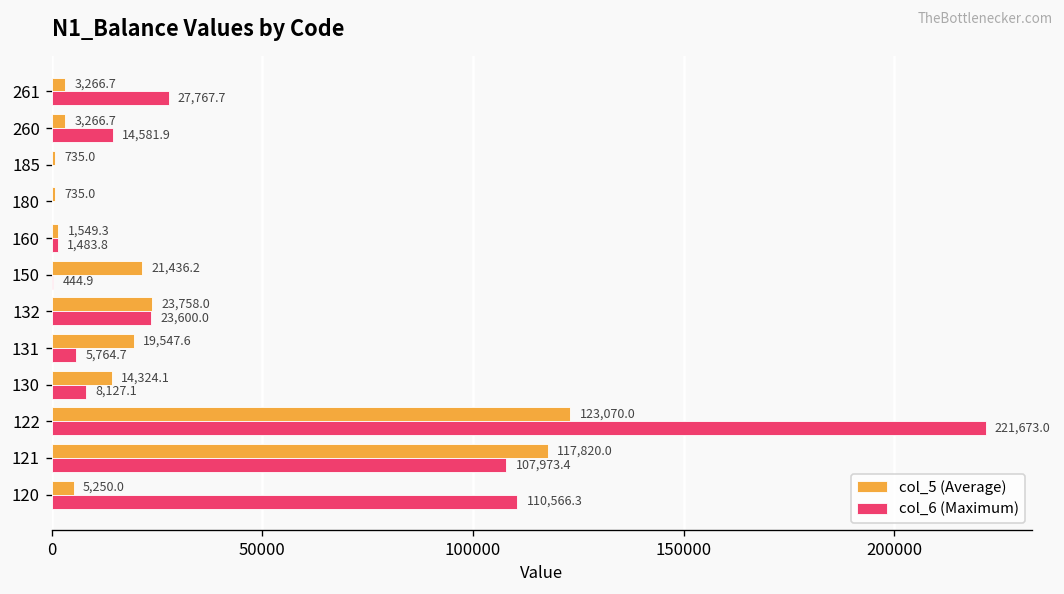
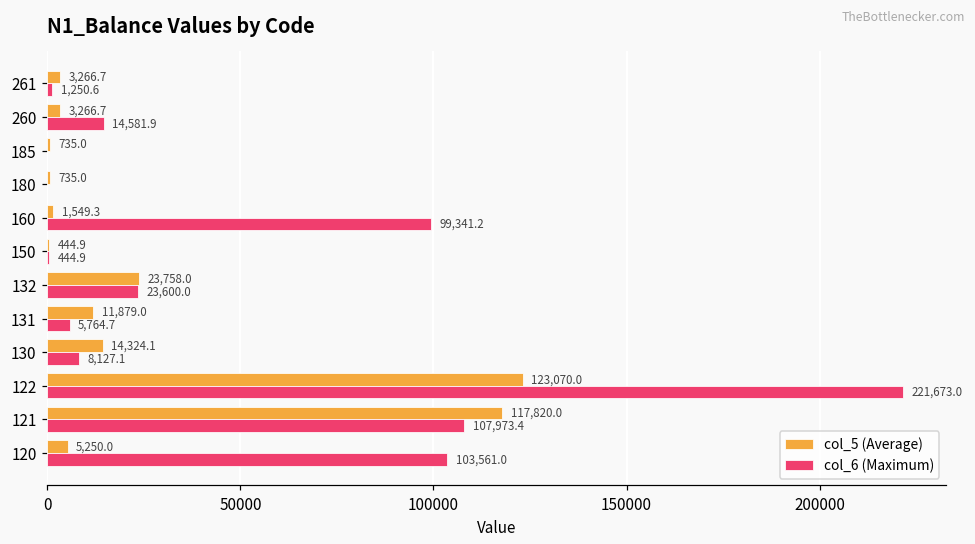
  {
    "col_5 (Average)": {
      "261": "3,266.7",
      "260": "3,266.7",
      "185": "735.0",
      "180": "735.0",
      "160": "1,549.3",
-     "150": "21,436.2",
+     "150": "444.9",
      "132": "23,758.0",
-     "131": "19,547.6",
+     "131": "11,879.0",
      "130": "14,324.1",
      "122": "123,070.0",
      "121": "117,820.0",
      "120": "5,250.0"
    },
    "col_6 (Maximum)": {
-     "261": "27,767.7",
+     "261": "1,250.6",
      "260": "14,581.9",
-     "160": "1,483.8",
+     "160": "99,341.2",
      "150": "444.9",
      "132": "23,600.0",
      "131": "5,764.7",
      "130": "8,127.1",
      "122": "221,673.0",
      "121": "107,973.4",
-     "120": "110,566.3"
+     "120": "103,561.0"
    }
  }
